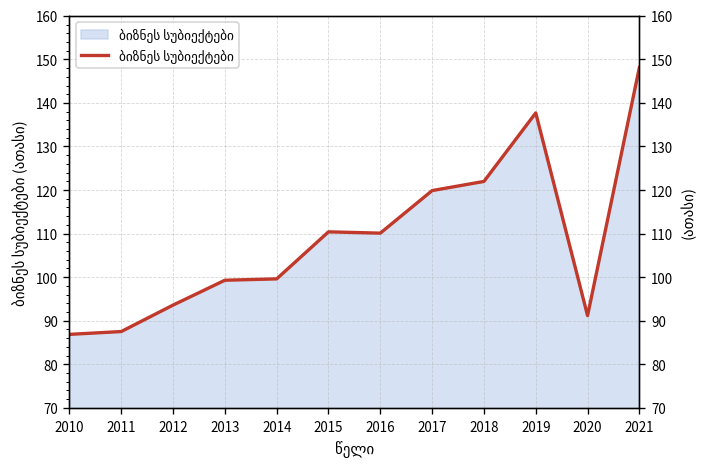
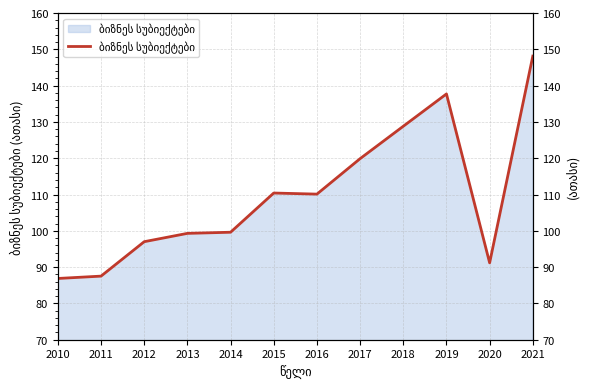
  {
    "2010": 87,
    "2011": 88,
-   "2012": 94,
+   "2012": 97,
    "2013": 99,
    "2014": 100,
    "2015": 110,
    "2016": 110,
    "2017": 120,
-   "2018": 122,
+   "2018": 129,
    "2019": 138,
    "2020": 91,
    "2021": 148
  }
